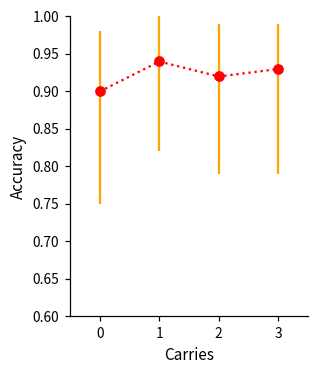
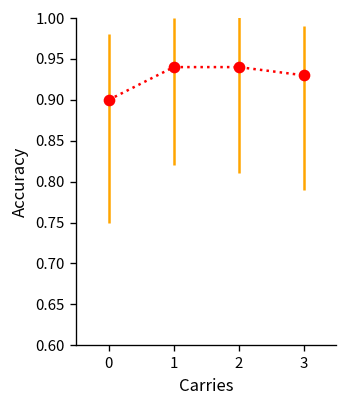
  {
    "0": 0.90,
    "1": 0.94,
-   "2": 0.92,
+   "2": 0.94,
    "3": 0.93
  }
